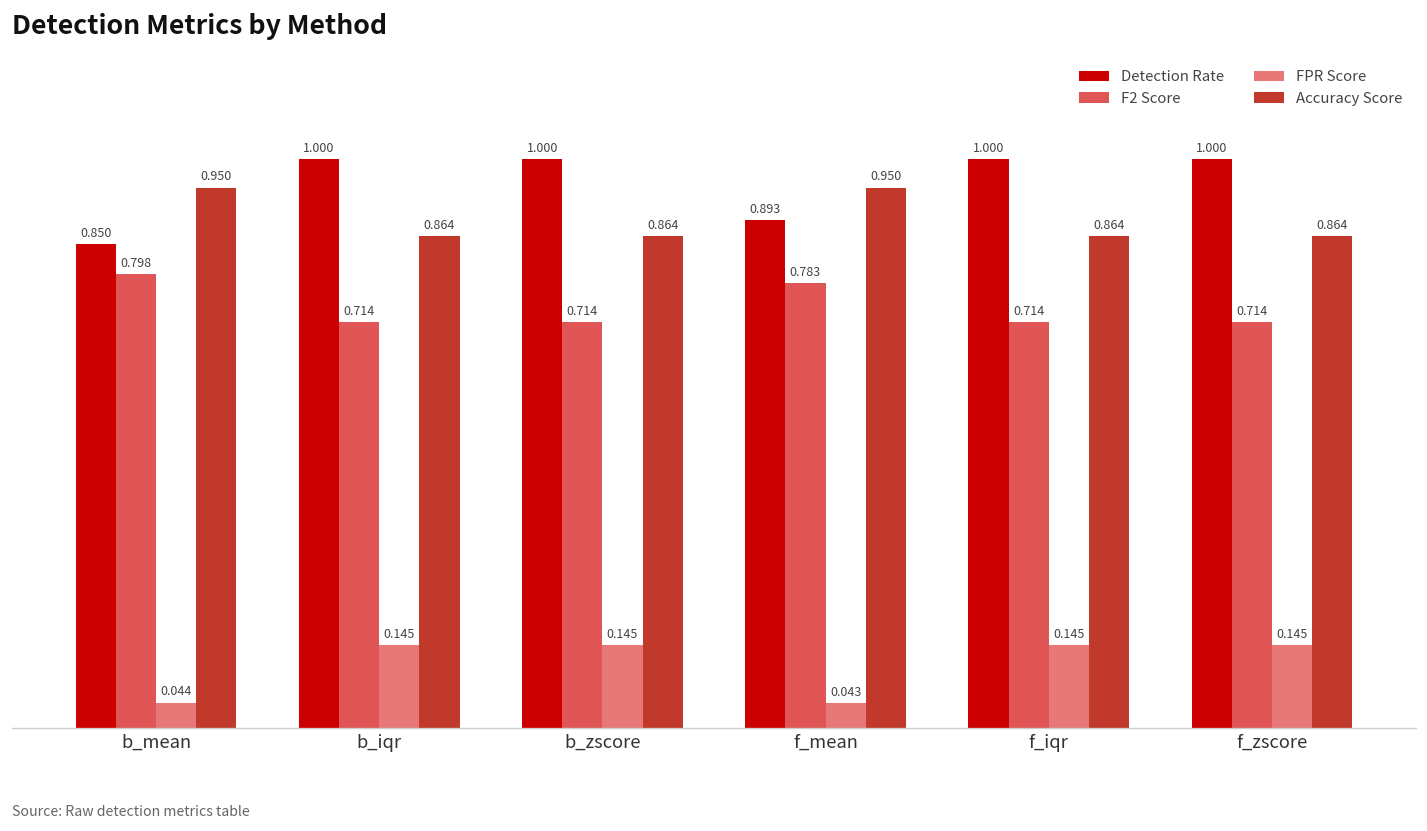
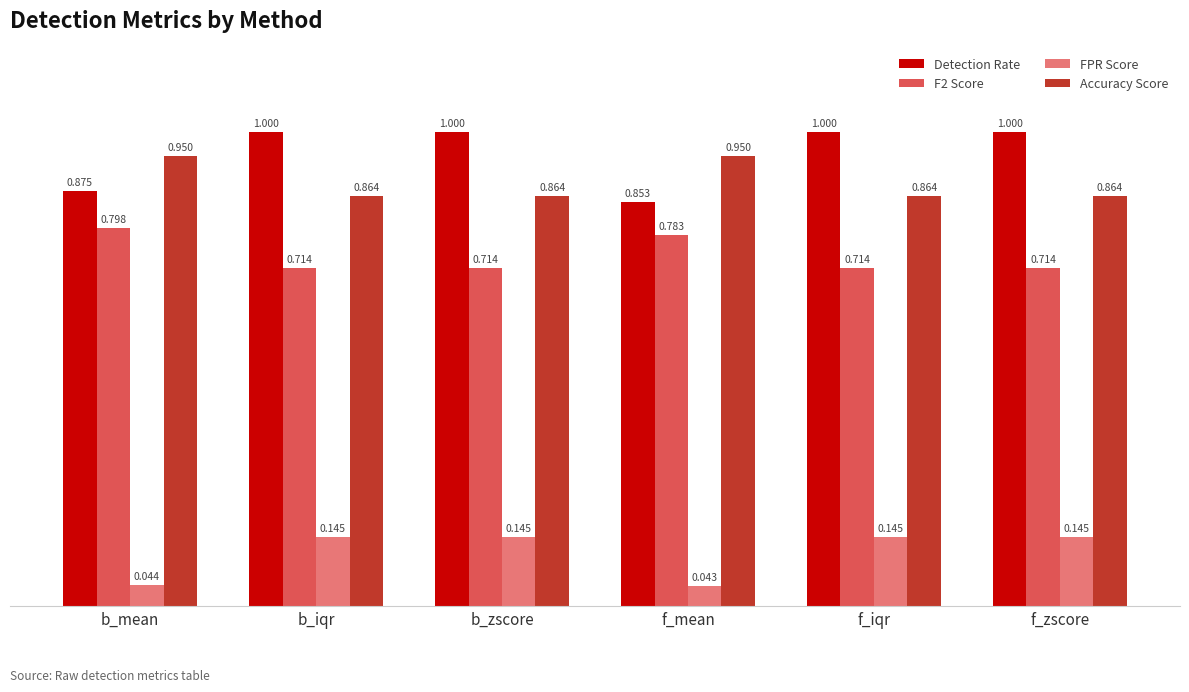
  {
    "Detection Rate": {
-     "b_mean": 0.850,
+     "b_mean": 0.875,
      "b_iqr": 1.000,
      "b_zscore": 1.000,
-     "f_mean": 0.893,
+     "f_mean": 0.853,
      "f_iqr": 1.000,
      "f_zscore": 1.000
    }
  }
